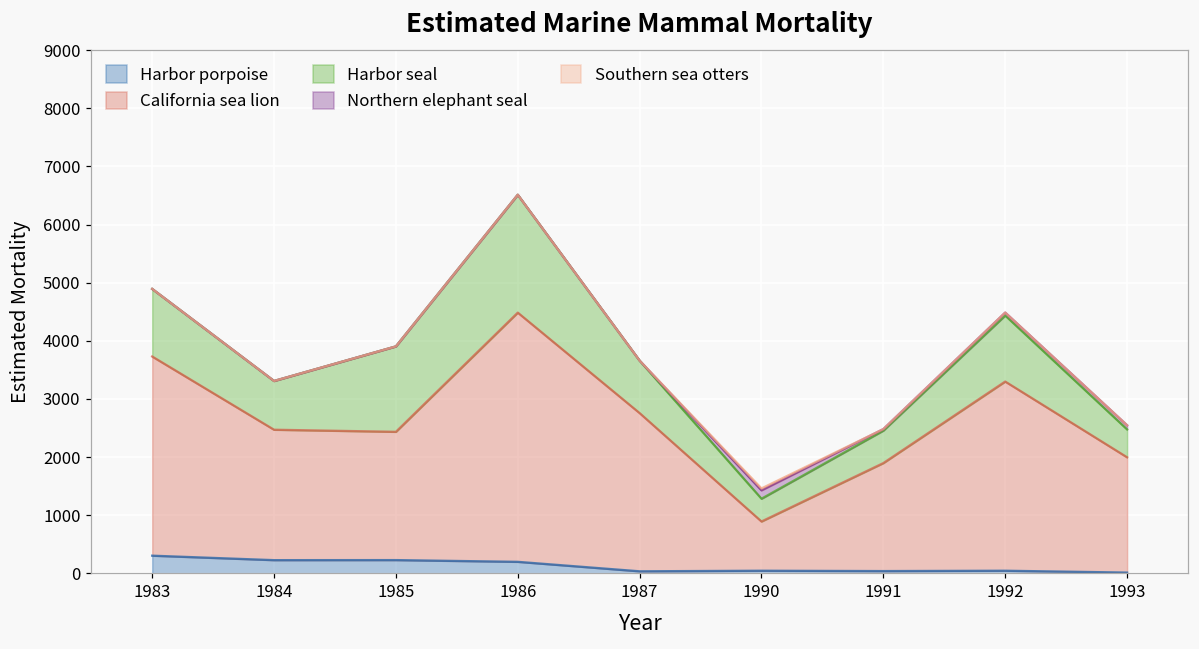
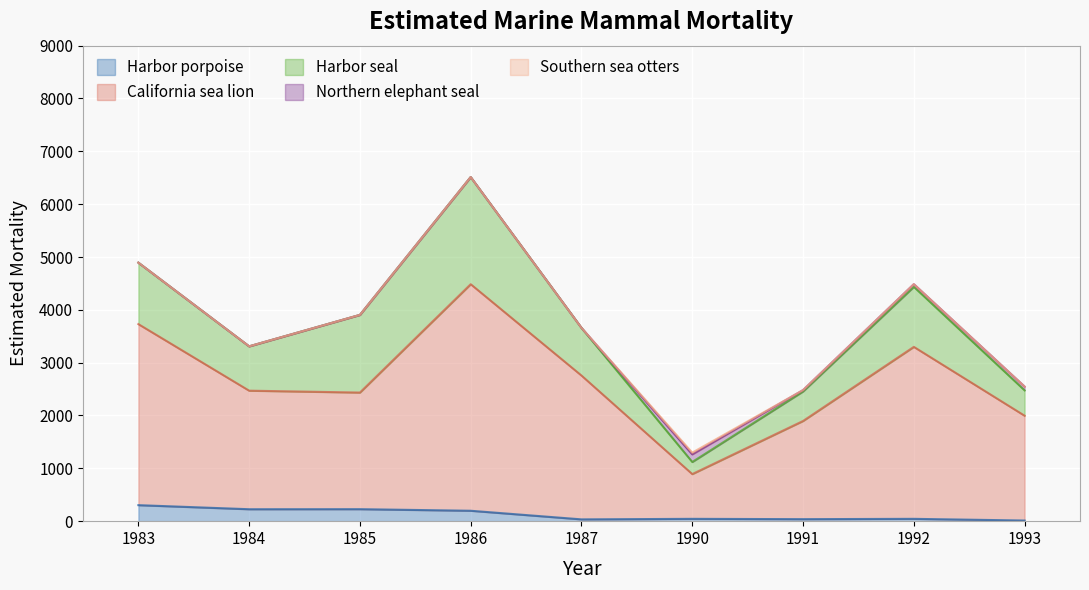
  {
    "Harbor seal": {
-     "1990": 400,
+     "1990": 200,
      "1992": 1100,
      "1993": 500
    }
  }
